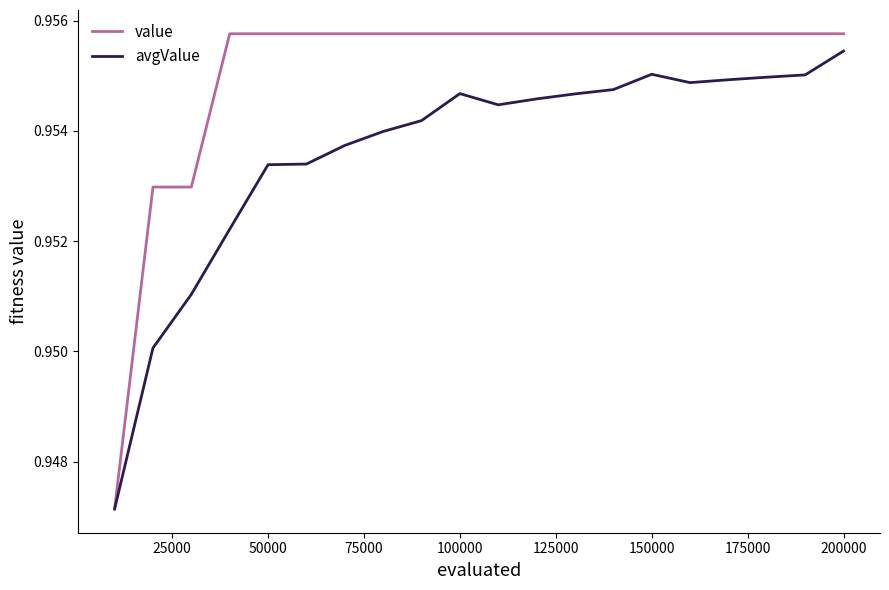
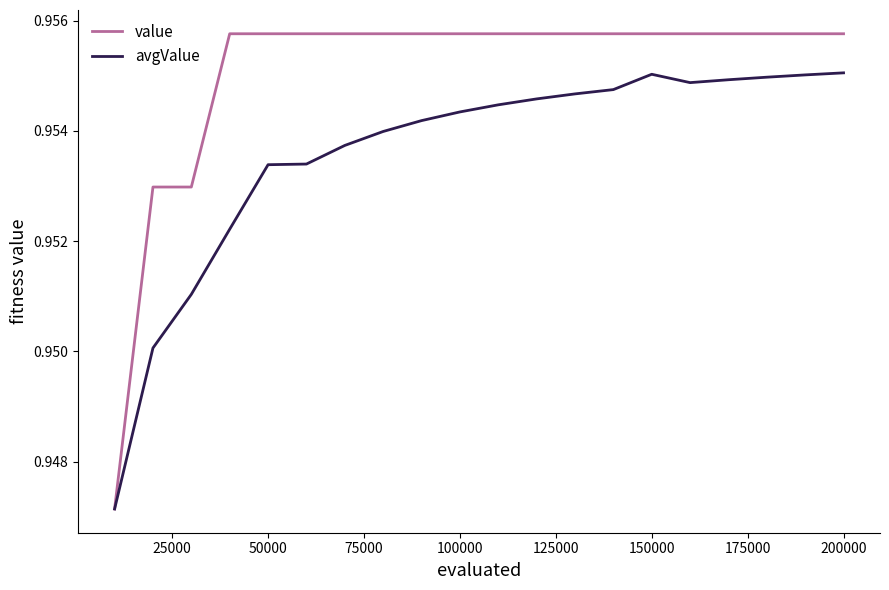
  {
    "value": {
      "50000": 0.9558,
      "100000": 0.9558,
      "150000": 0.9558,
      "200000": 0.9558
    },
    "avgValue": {
      "50000": 0.9534,
-     "100000": 0.9547,
+     "100000": 0.9543,
      "150000": 0.9550,
-     "200000": 0.9554
+     "200000": 0.9551
    }
  }
